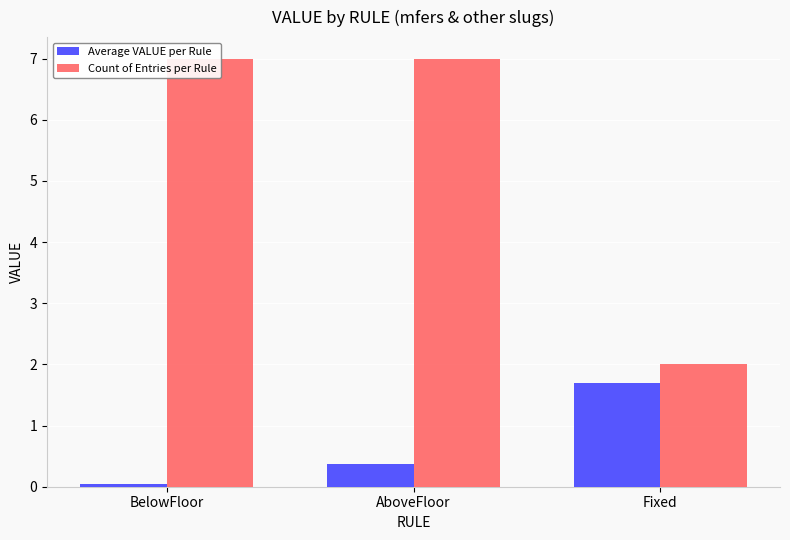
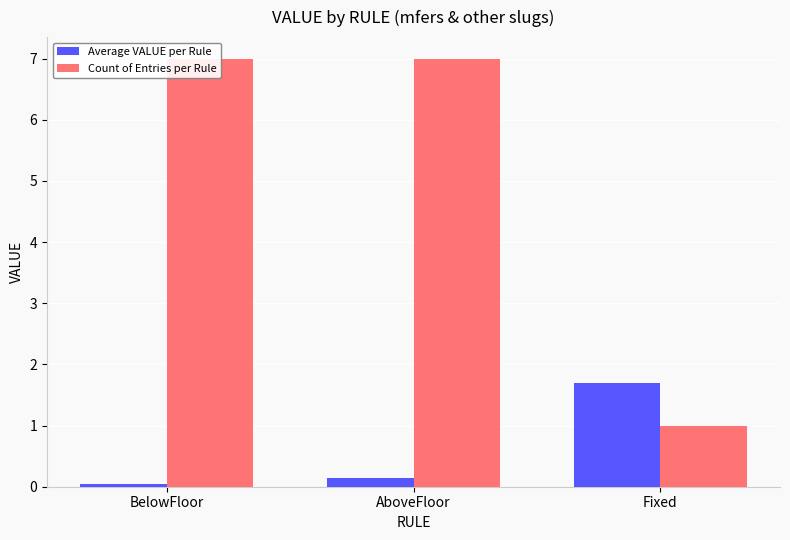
  {
    "Average VALUE per Rule": {
      "BelowFloor": 0.1,
-     "AboveFloor": 0.4,
+     "AboveFloor": 0.2,
      "Fixed": 1.7
    },
    "Count of Entries per Rule": {
      "AboveFloor": 7,
-     "Fixed": 2
+     "Fixed": 1
    }
  }
